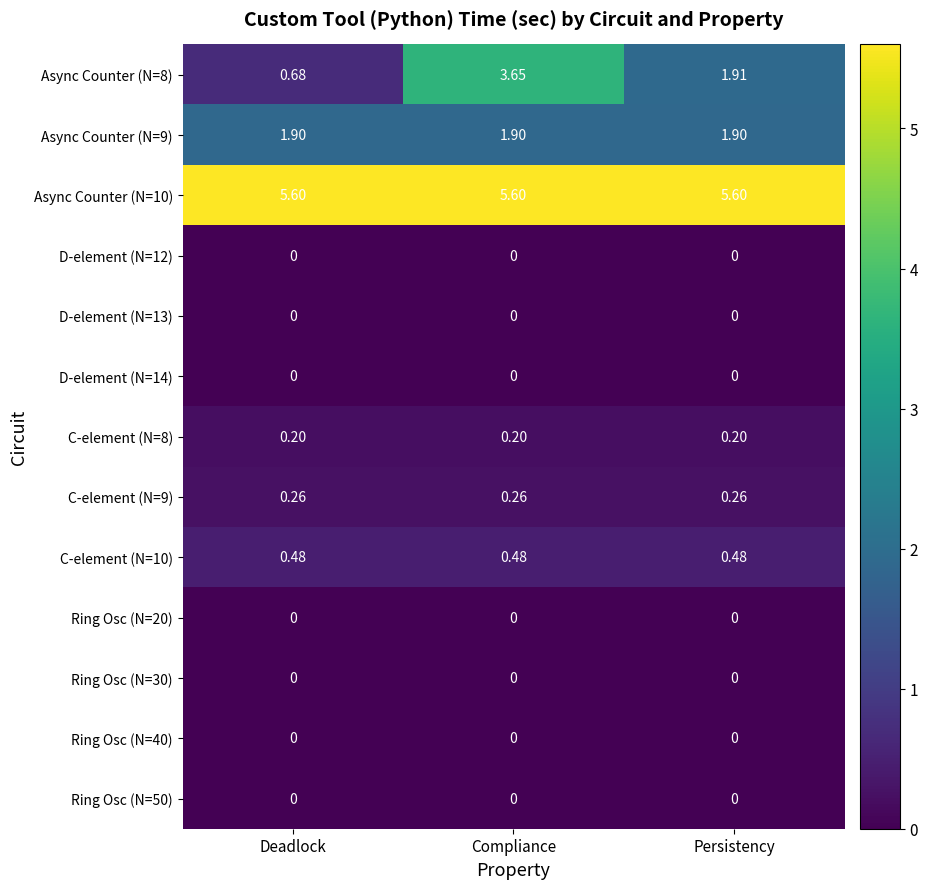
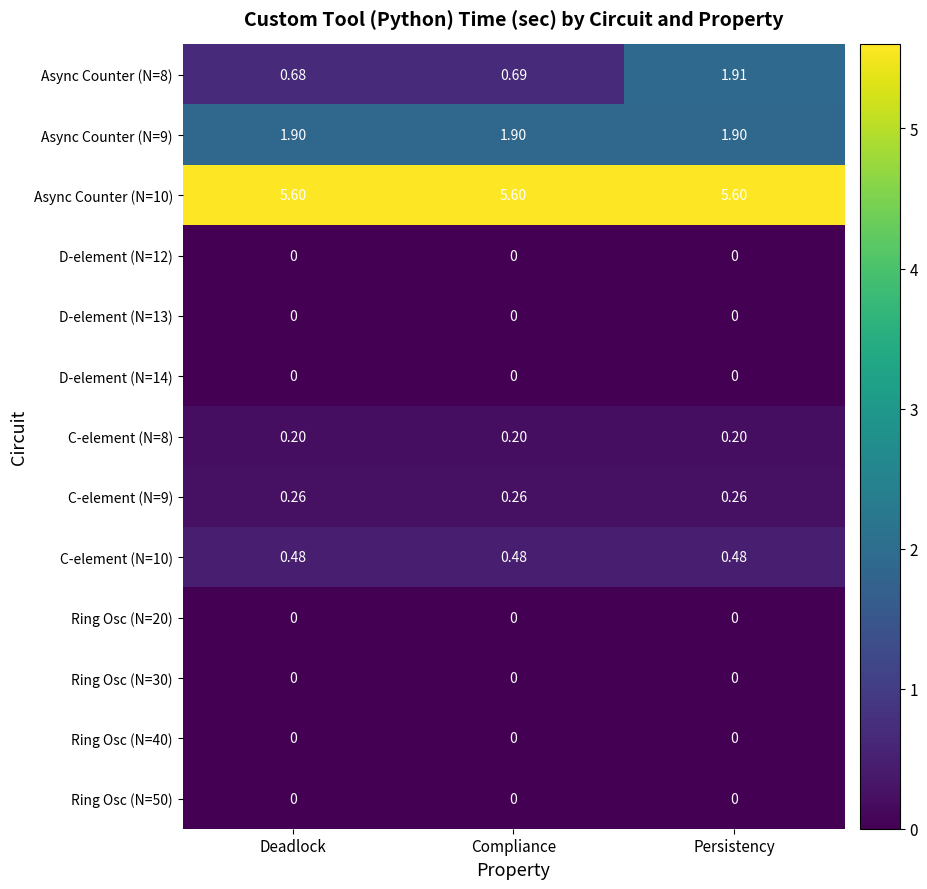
  {
    "Async Counter (N=8)": {
      "Deadlock": 0.68,
-     "Compliance": 3.65,
+     "Compliance": 0.69,
      "Persistency": 1.91
    },
    "Async Counter (N=9)": {
      "Deadlock": 1.90,
      "Compliance": 1.90,
      "Persistency": 1.90
    },
    "Async Counter (N=10)": {
      "Deadlock": 5.60,
      "Compliance": 5.60,
      "Persistency": 5.60
    },
    "D-element (N=12)": {
      "Deadlock": 0,
      "Compliance": 0,
      "Persistency": 0
    },
    "D-element (N=13)": {
      "Deadlock": 0,
      "Compliance": 0,
      "Persistency": 0
    },
    "D-element (N=14)": {
      "Deadlock": 0,
      "Compliance": 0,
      "Persistency": 0
    },
    "C-element (N=8)": {
      "Deadlock": 0.20,
      "Compliance": 0.20,
      "Persistency": 0.20
    },
    "C-element (N=9)": {
      "Deadlock": 0.26,
      "Compliance": 0.26,
      "Persistency": 0.26
    },
    "C-element (N=10)": {
      "Deadlock": 0.48,
      "Compliance": 0.48,
      "Persistency": 0.48
    },
    "Ring Osc (N=20)": {
      "Deadlock": 0,
      "Compliance": 0,
      "Persistency": 0
    },
    "Ring Osc (N=30)": {
      "Deadlock": 0,
      "Compliance": 0,
      "Persistency": 0
    },
    "Ring Osc (N=40)": {
      "Deadlock": 0,
      "Compliance": 0,
      "Persistency": 0
    },
    "Ring Osc (N=50)": {
      "Deadlock": 0,
      "Compliance": 0,
      "Persistency": 0
    }
  }
